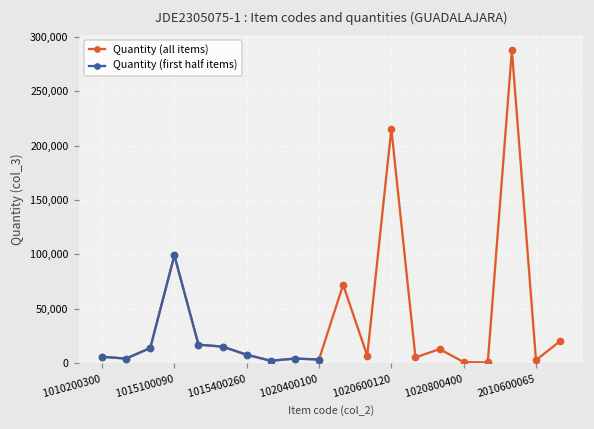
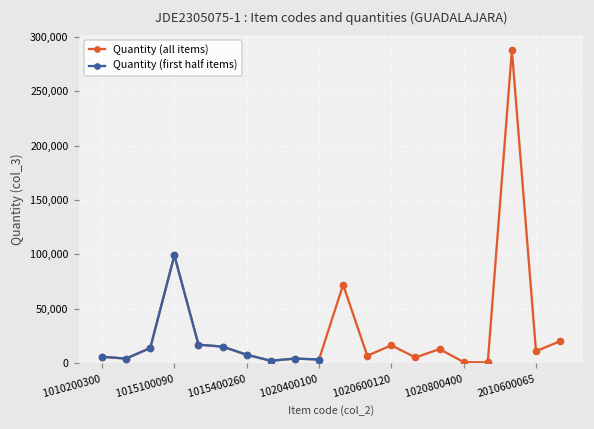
  {
    "Quantity (all items)": {
-     "1020600120": "220,000",
+     "1020600120": "20,000",
      "1020800400": "0",
-     "2010600065": "0"
+     "2010600065": "10,000"
    }
  }
